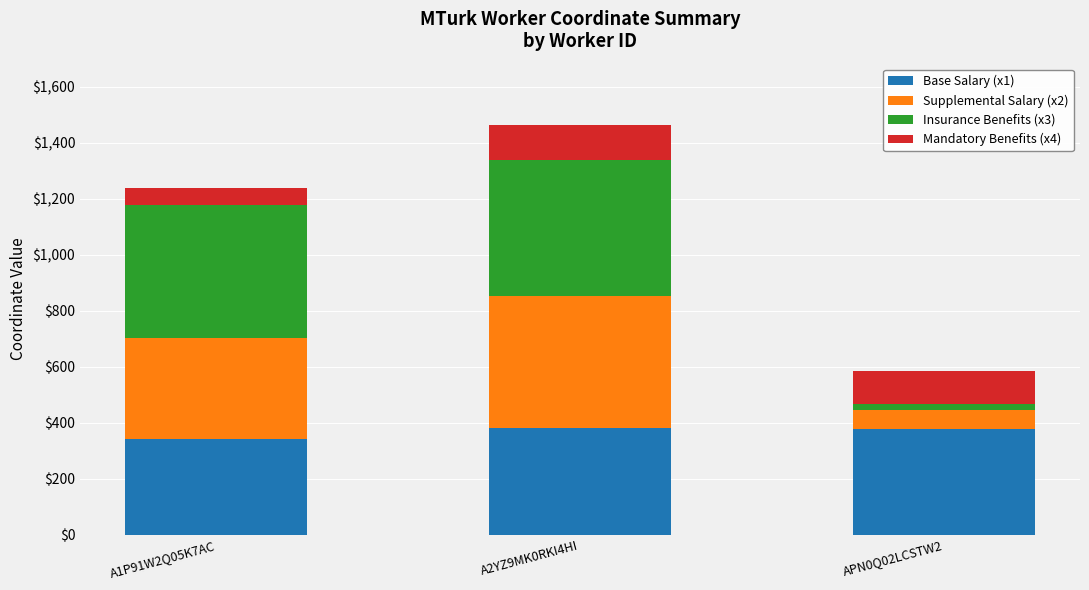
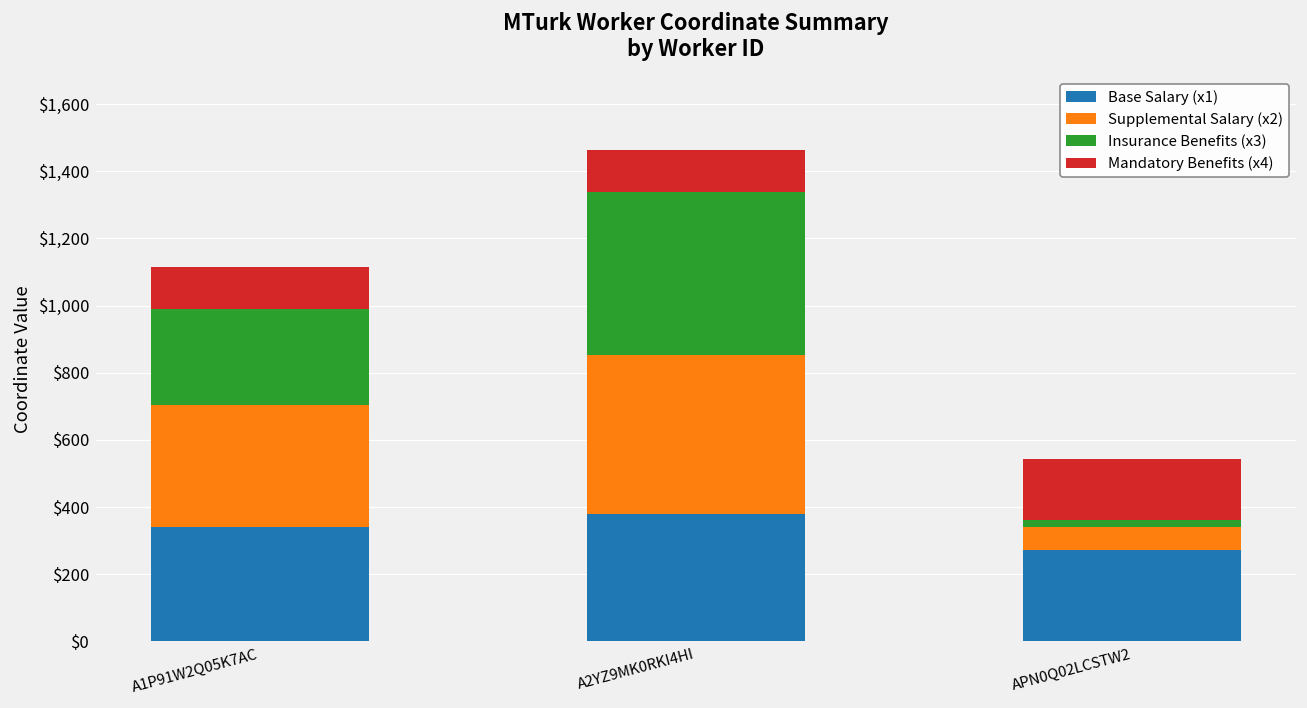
  {
    "Base Salary (x1)": {
      "A1P91W2Q05K7AC": "$340",
      "A2YZ9MK0RKI4HI": "$380",
-     "APN0Q02LCSTW2": "$380"
+     "APN0Q02LCSTW2": "$270"
    },
    "Supplemental Salary (x2)": {
      "A1P91W2Q05K7AC": "$360",
      "A2YZ9MK0RKI4HI": "$470",
      "APN0Q02LCSTW2": "$70"
    },
    "Insurance Benefits (x3)": {
-     "A1P91W2Q05K7AC": "$470",
+     "A1P91W2Q05K7AC": "$290",
      "A2YZ9MK0RKI4HI": "$480",
      "APN0Q02LCSTW2": "$20"
    },
    "Mandatory Benefits (x4)": {
-     "A1P91W2Q05K7AC": "$60",
+     "A1P91W2Q05K7AC": "$120",
      "A2YZ9MK0RKI4HI": "$130",
-     "APN0Q02LCSTW2": "$120"
+     "APN0Q02LCSTW2": "$180"
    }
  }
